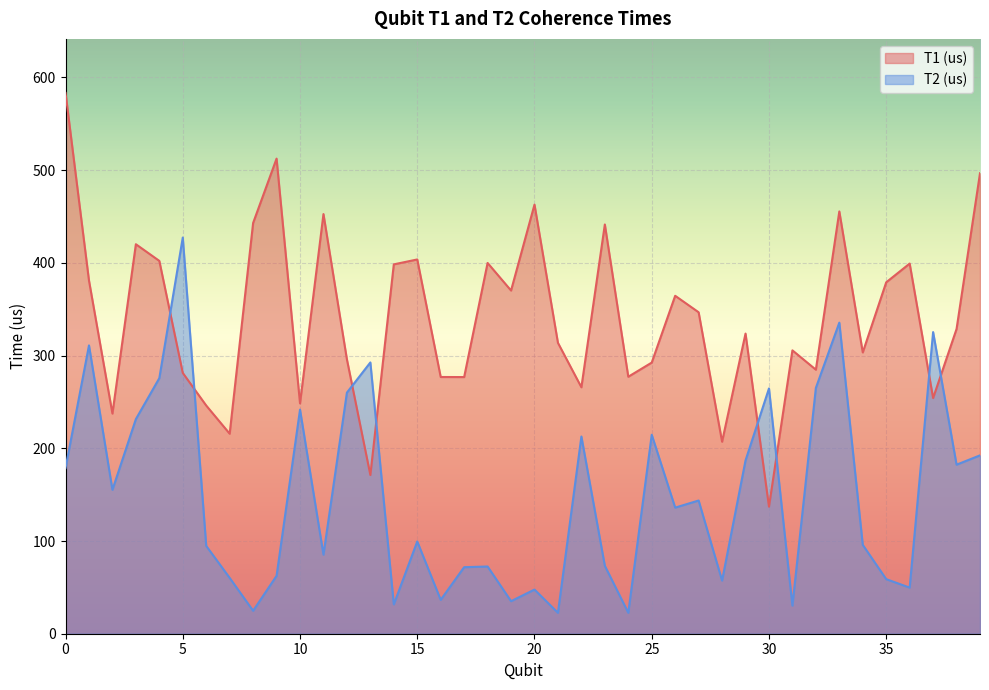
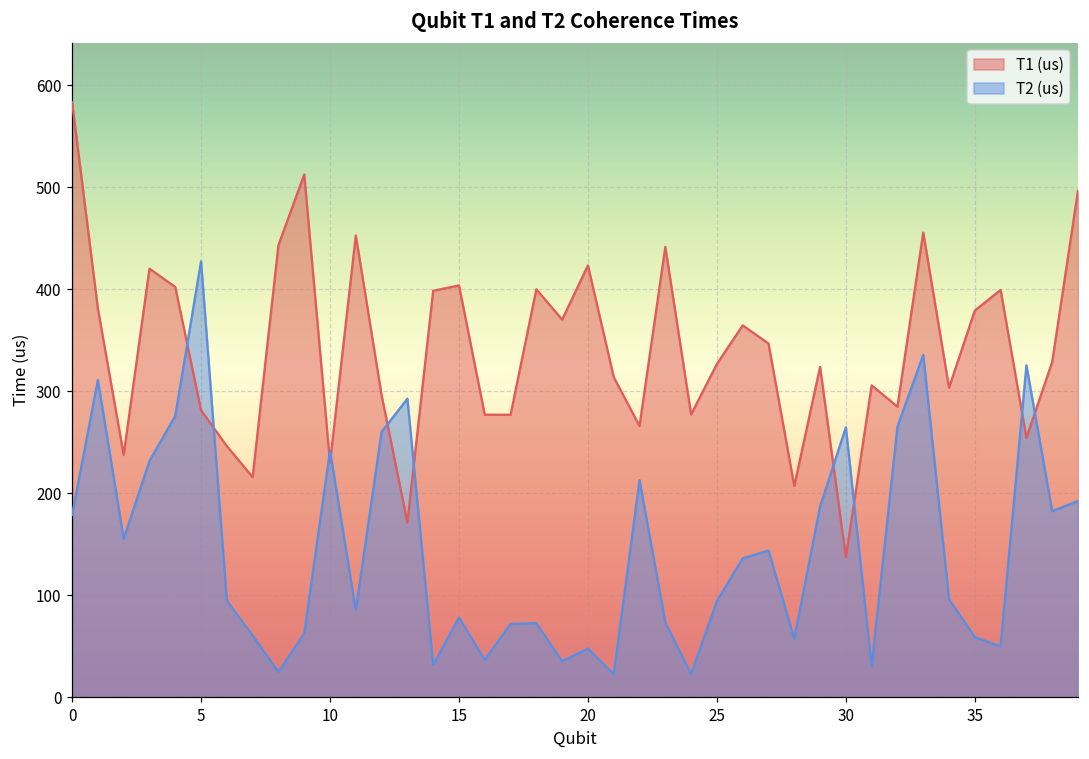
  {
    "T1 (us)": {
      "0": 580,
      "5": 280,
-     "10": 250,
+     "10": 230,
      "15": 400,
-     "20": 460,
-     "25": 290,
+     "20": 420,
+     "25": 330,
      "30": 140,
      "35": 380
    },
    "T2 (us)": {
      "0": 180,
      "5": 430,
      "10": 240,
-     "15": 100,
+     "15": 80,
      "20": 50,
-     "25": 210,
+     "25": 90,
      "30": 260,
      "35": 60
    }
  }
